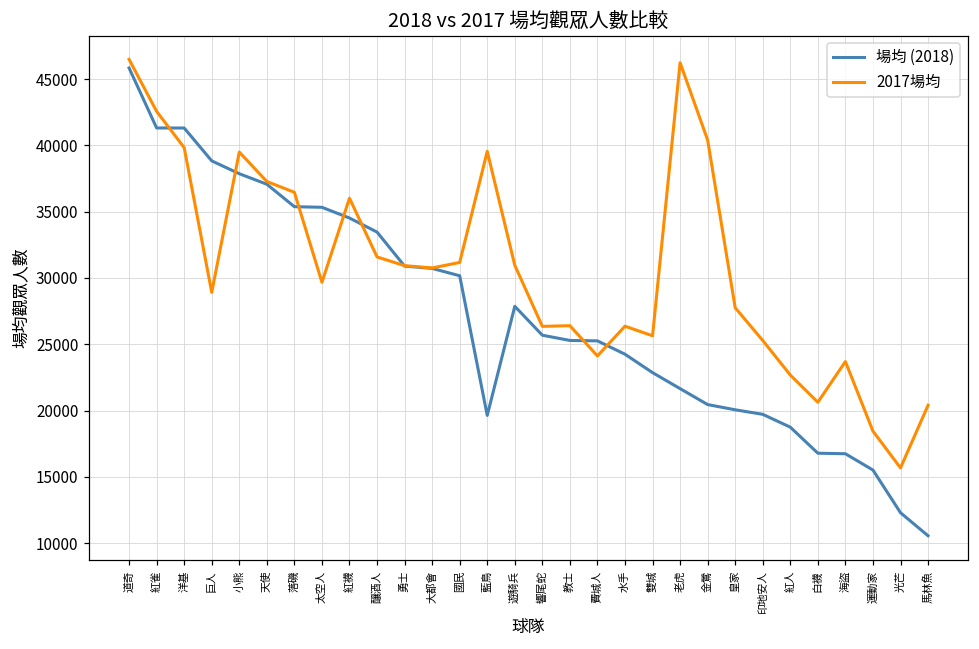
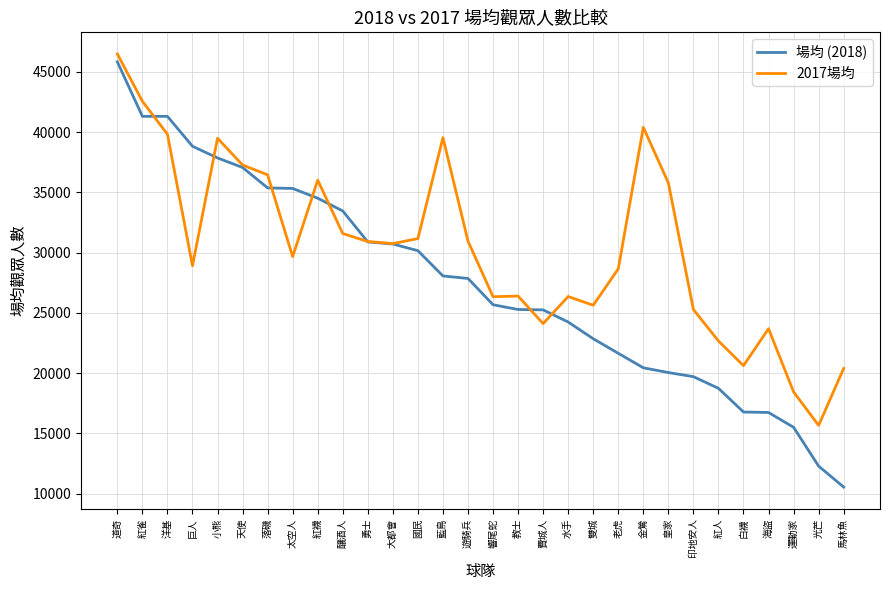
  {
    "場均 (2018)": {
      "道奇": 45800,
      "紅雀": 41300,
      "洋基": 41300,
      "巨人": 38800,
      "小熊": 37900,
      "落磯": 35400,
      "太空人": 35300,
      "紅襪": 34500,
      "釀酒人": 33500,
      "國民": 30200,
-     "藍鳥": 19600,
+     "藍鳥": 28100,
      "遊騎兵": 27900,
      "響尾蛇": 25700,
      "教士": 25300,
      "費城人": 25300,
      "水手": 24200,
      "雙城": 22900,
      "老虎": 21700,
      "金鶯": 20400,
      "皇家": 20100,
      "印地安人": 19700,
      "紅人": 18700,
      "白襪": 16800,
      "海盜": 16700,
      "運動家": 15500,
      "光芒": 12300,
      "馬林魚": 10600
    },
    "2017場均": {
      "道奇": 46500,
      "紅雀": 42600,
      "洋基": 39800,
      "巨人": 28900,
      "小熊": 39500,
      "落磯": 36500,
      "太空人": 29700,
      "紅襪": 36000,
      "釀酒人": 31600,
      "國民": 31200,
      "藍鳥": 39600,
      "遊騎兵": 31000,
      "響尾蛇": 26400,
      "教士": 26400,
      "費城人": 24100,
      "水手": 26400,
      "雙城": 25600,
-     "老虎": 46200,
+     "老虎": 28700,
      "金鶯": 40400,
-     "皇家": 27800,
+     "皇家": 35800,
      "印地安人": 25300,
      "紅人": 22700,
      "白襪": 20600,
      "海盜": 23700,
      "運動家": 18400,
      "光芒": 15700,
      "馬林魚": 20400
    }
  }
